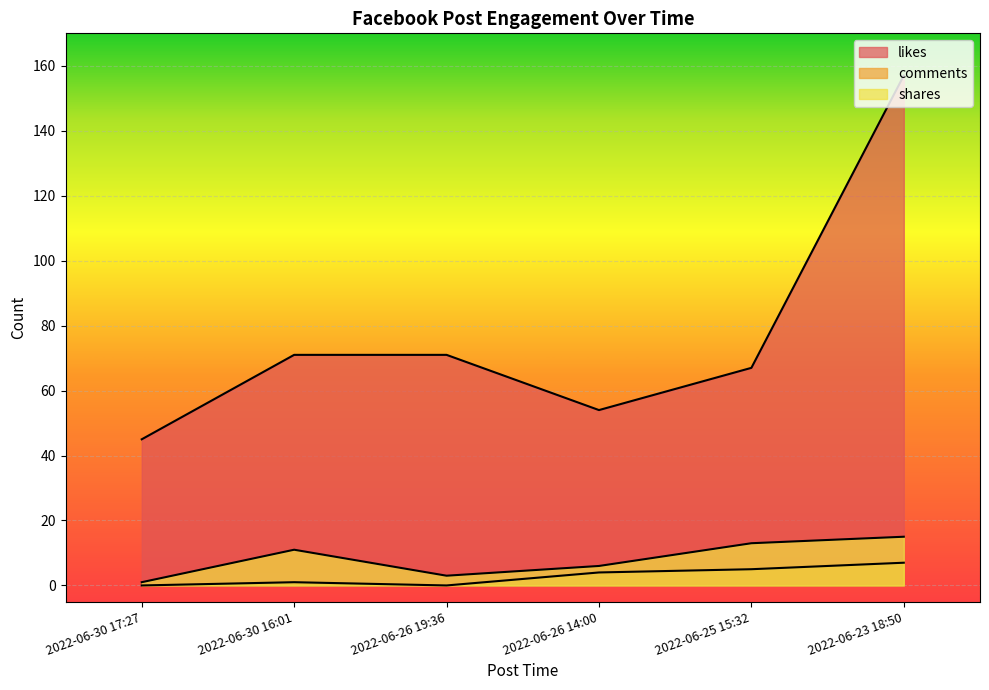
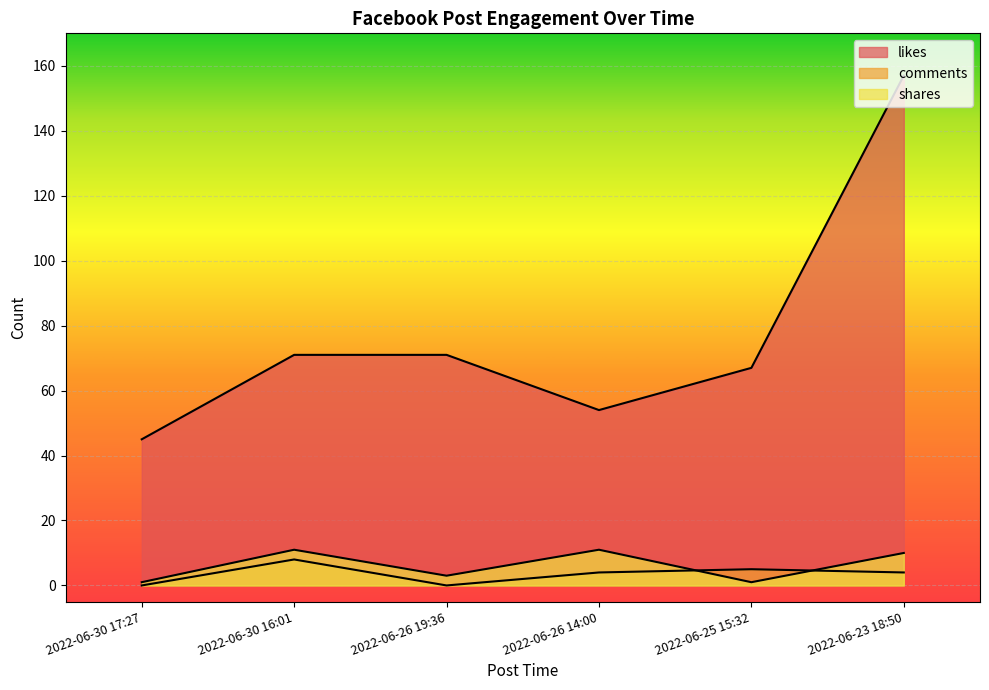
  {
    "likes": {
      "2022-06-30 17:27": 45,
      "2022-06-30 16:01": 71,
      "2022-06-26 19:36": 71,
      "2022-06-26 14:00": 54,
      "2022-06-25 15:32": 67
    },
    "comments": {
      "2022-06-30 17:27": 0,
-     "2022-06-30 16:01": 1,
+     "2022-06-30 16:01": 8,
      "2022-06-26 19:36": 0,
      "2022-06-26 14:00": 4,
      "2022-06-25 15:32": 5,
-     "2022-06-23 18:50": 7
+     "2022-06-23 18:50": 4
    },
    "shares": {
      "2022-06-30 17:27": 1,
      "2022-06-30 16:01": 11,
      "2022-06-26 19:36": 3,
-     "2022-06-26 14:00": 6,
-     "2022-06-25 15:32": 13,
-     "2022-06-23 18:50": 15
+     "2022-06-26 14:00": 11,
+     "2022-06-25 15:32": 1,
+     "2022-06-23 18:50": 10
    }
  }
